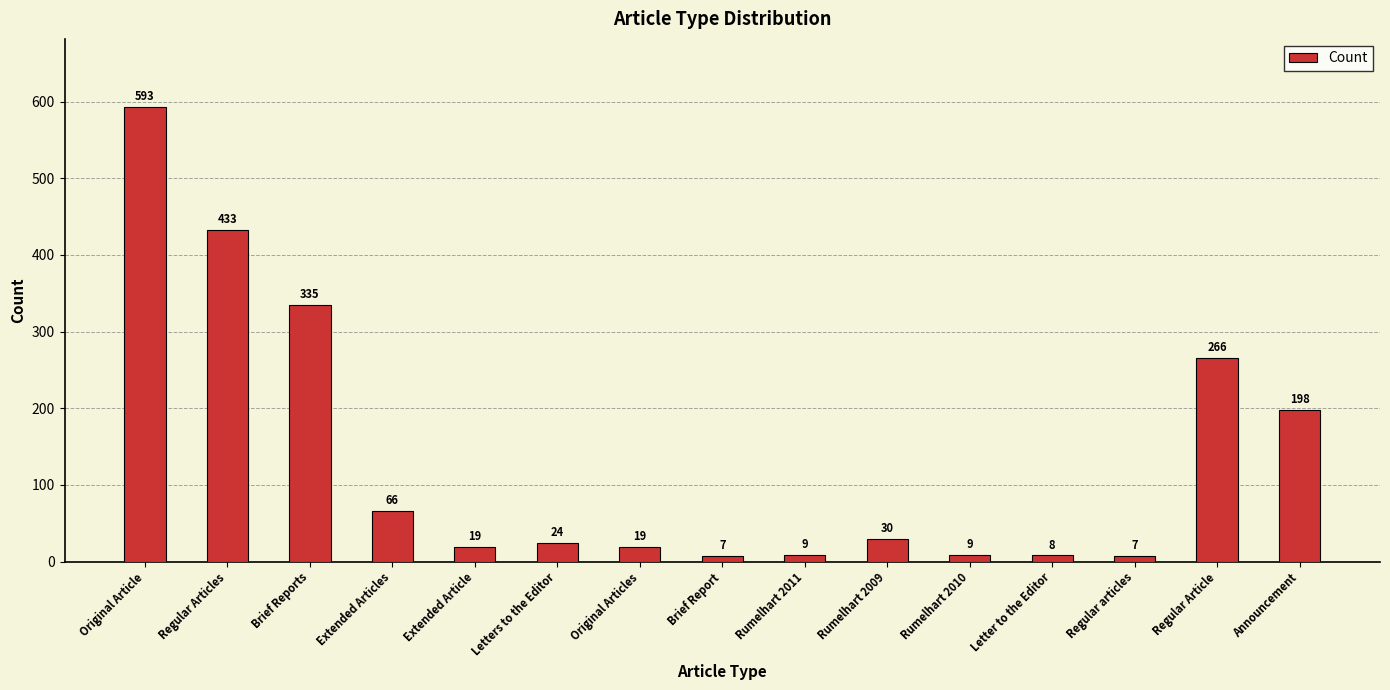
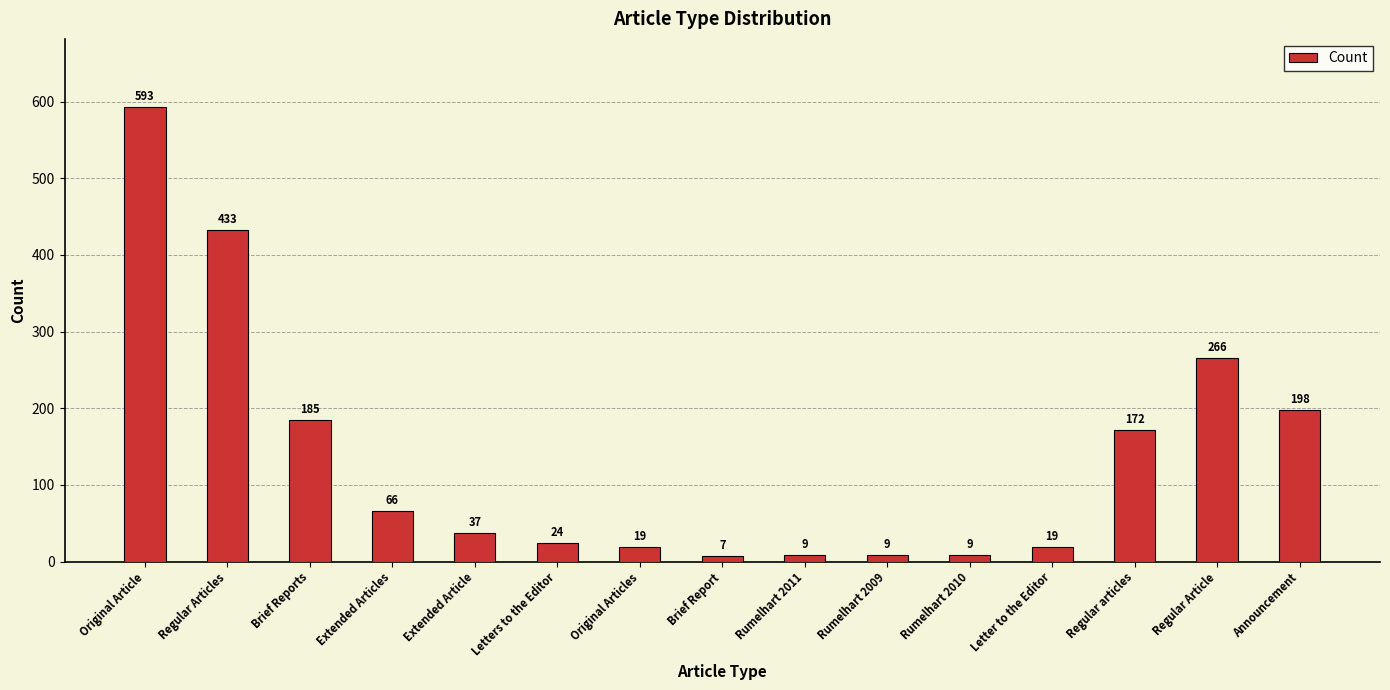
  {
    "Original Article": 593,
    "Regular Articles": 433,
-   "Brief Reports": 335,
+   "Brief Reports": 185,
    "Extended Articles": 66,
-   "Extended Article": 19,
+   "Extended Article": 37,
    "Letters to the Editor": 24,
    "Original Articles": 19,
    "Brief Report": 7,
    "Rumelhart 2011": 9,
-   "Rumelhart 2009": 30,
+   "Rumelhart 2009": 9,
    "Rumelhart 2010": 9,
-   "Letter to the Editor": 8,
-   "Regular articles": 7,
+   "Letter to the Editor": 19,
+   "Regular articles": 172,
    "Regular Article": 266,
    "Announcement": 198
  }
